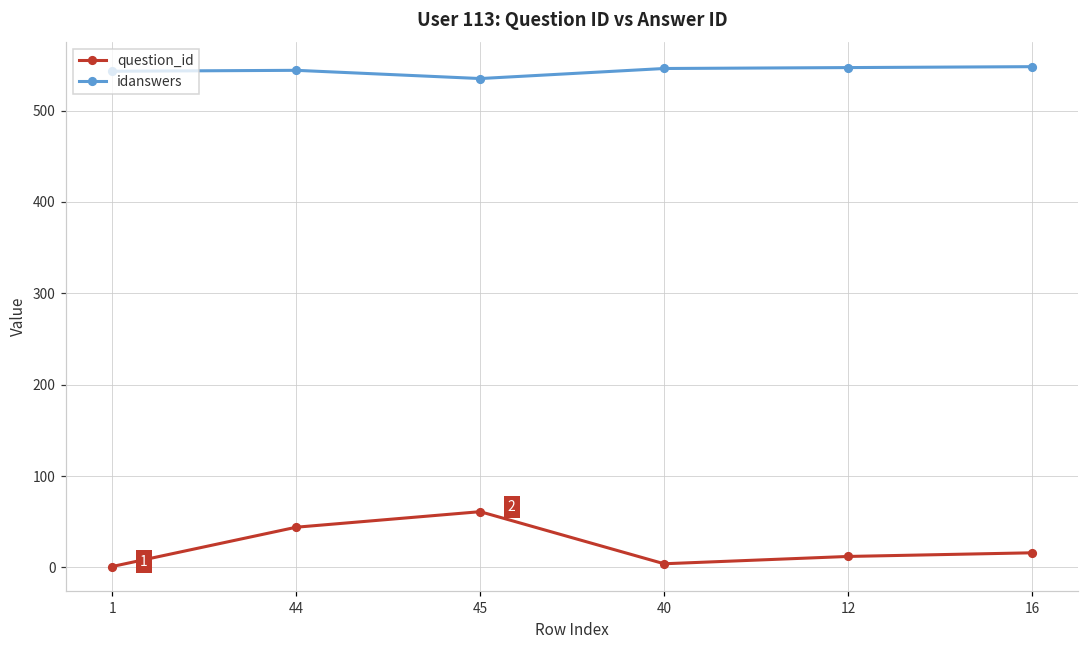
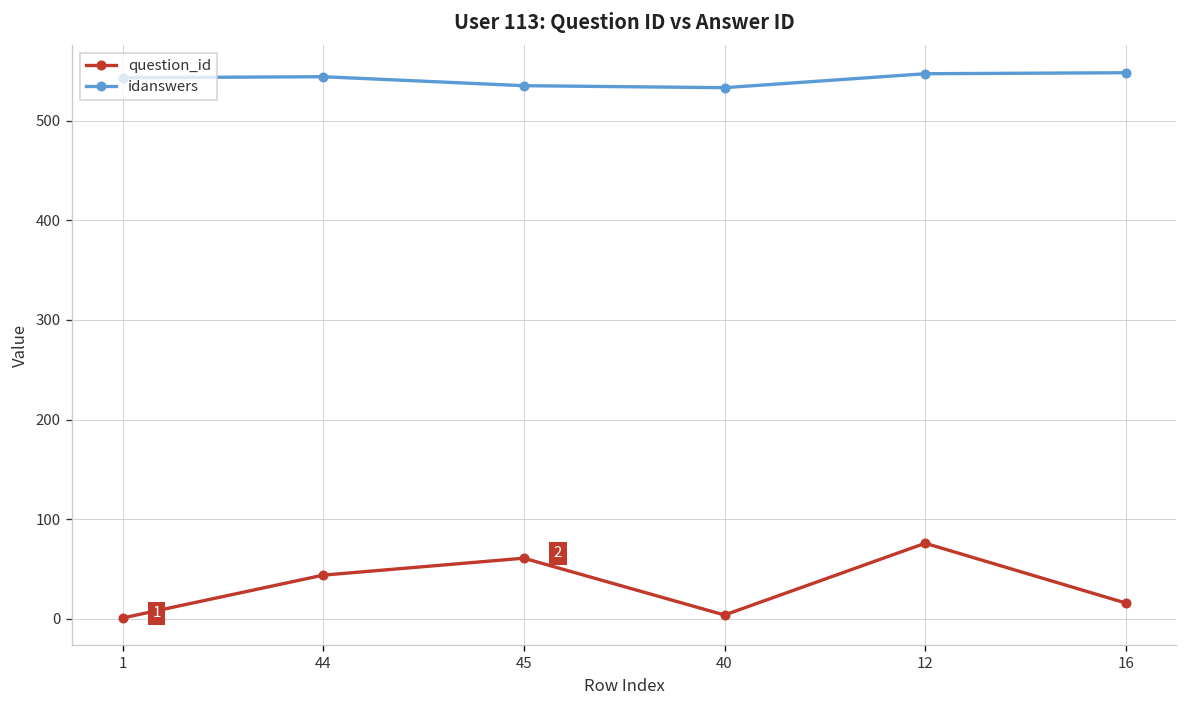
  {
    "question_id": {
      "44": 40,
      "45": 60,
      "40": 0,
-     "12": 10,
+     "12": 80,
      "16": 20
    },
    "idanswers": {
      "44": 540,
      "45": 540,
-     "40": 550,
+     "40": 530,
      "12": 550,
      "16": 550
    }
  }
